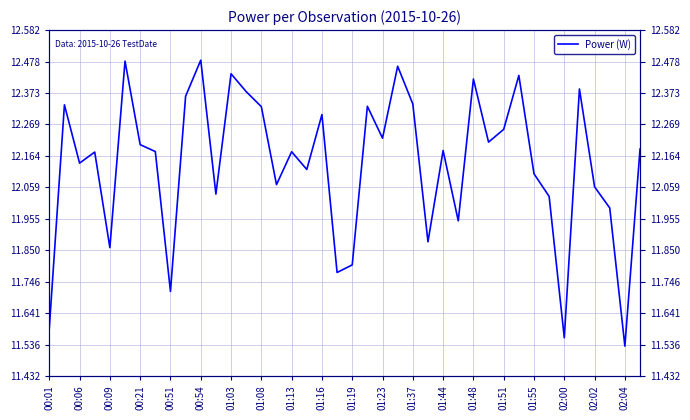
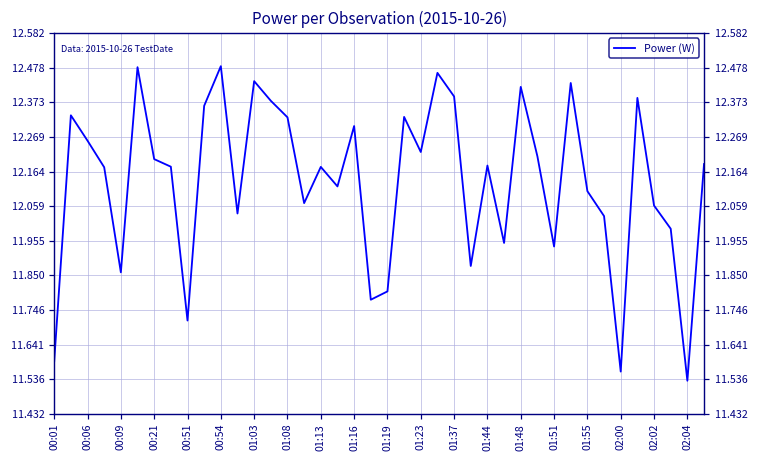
  {
    "00:01": 11.59,
-   "00:06": 12.14,
+   "00:06": 12.26,
    "00:09": 11.86,
    "00:21": 12.20,
    "00:51": 11.71,
    "00:54": 12.48,
    "01:03": 12.44,
    "01:08": 12.33,
    "01:13": 12.18,
    "01:16": 12.30,
    "01:19": 11.80,
    "01:23": 12.22,
-   "01:37": 12.34,
+   "01:37": 12.39,
    "01:44": 12.18,
    "01:48": 12.42,
-   "01:51": 12.25,
+   "01:51": 11.94,
    "01:55": 12.10,
    "02:00": 11.56,
    "02:02": 12.06,
    "02:04": 11.53
  }
